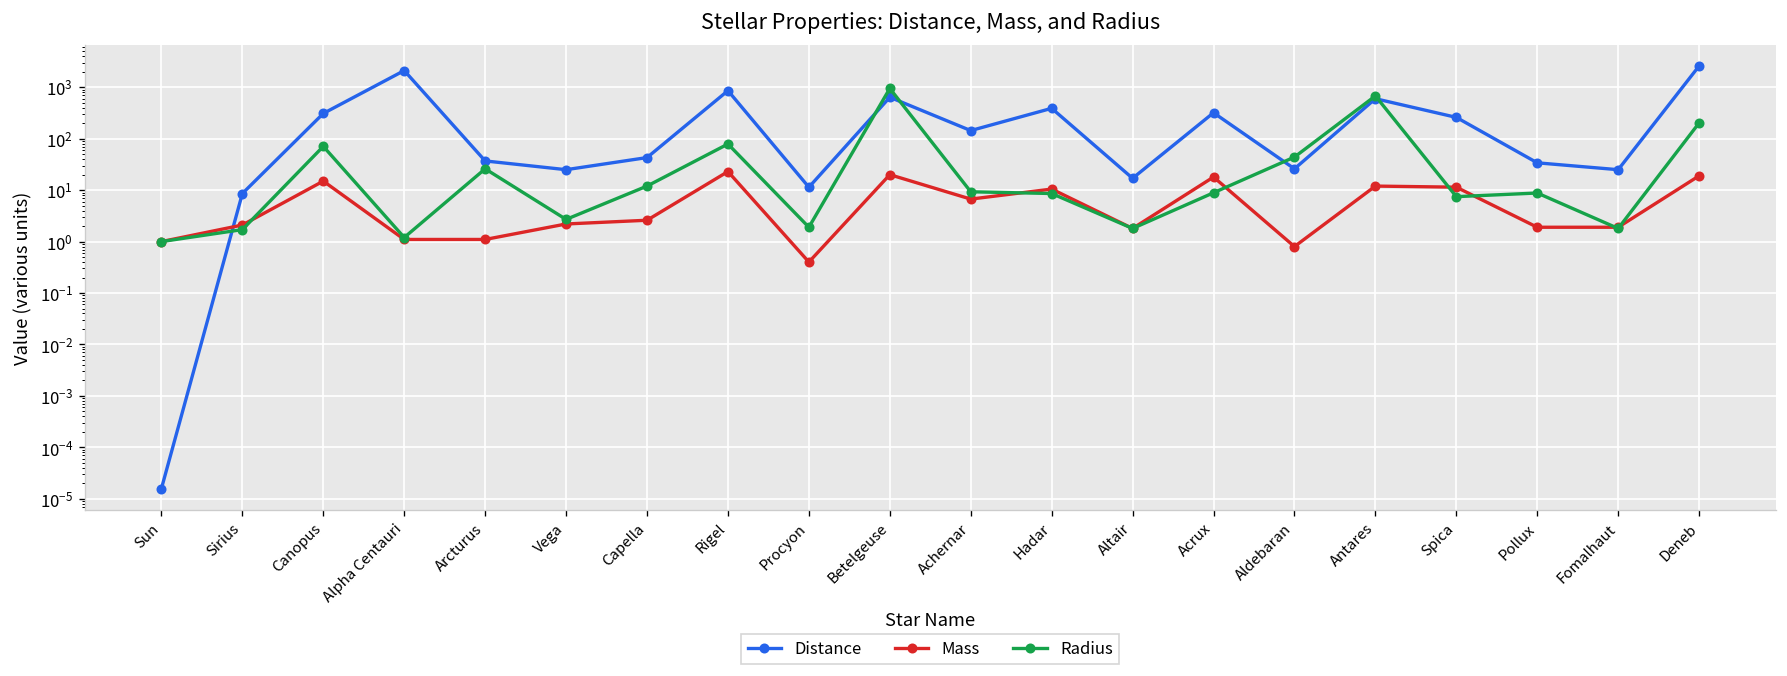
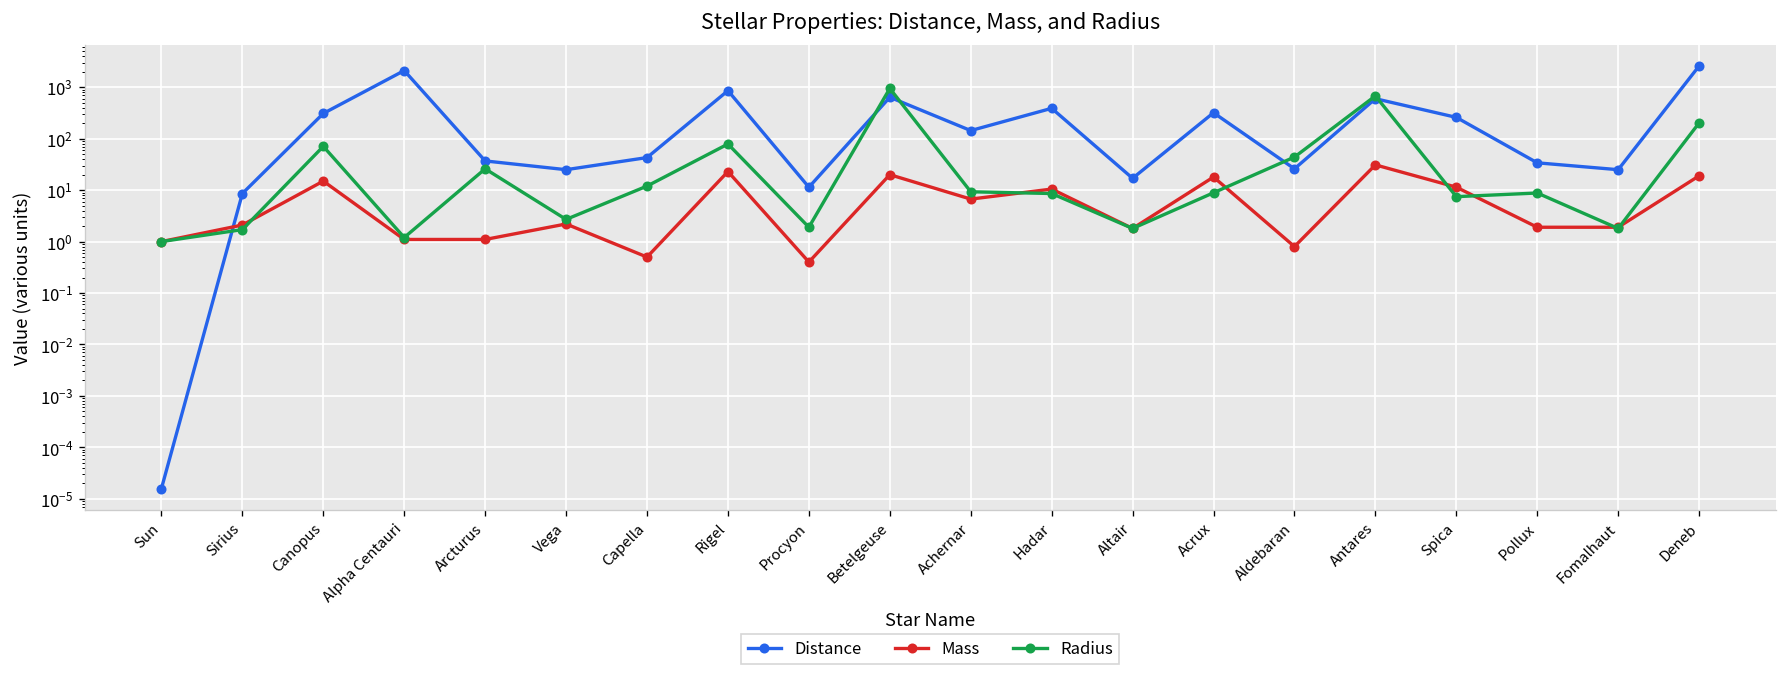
  {
    "Distance": {
      "Sun": 0.000016,
      "Sirius": 9,
      "Canopus": 300,
      "Alpha Centauri": 2000,
      "Arcturus": 40,
      "Vega": 30,
      "Capella": 40,
      "Rigel": 900,
      "Procyon": 11,
      "Betelgeuse": 600,
      "Achernar": 140,
      "Hadar": 400,
      "Altair": 17,
      "Acrux": 300,
      "Aldebaran": 30,
      "Spica": 300,
      "Pollux": 30,
      "Fomalhaut": 30,
      "Deneb": 3000
    },
    "Mass": {
      "Sirius": 2,
      "Canopus": 15,
      "Arcturus": 1.1,
      "Vega": 2,
-     "Capella": 3,
+     "Capella": 0.5,
      "Rigel": 20,
      "Procyon": 0.4,
      "Betelgeuse": 20,
      "Achernar": 7,
      "Hadar": 11,
      "Acrux": 18,
      "Aldebaran": 0.8,
-     "Antares": 12,
+     "Antares": 30,
      "Spica": 11,
      "Pollux": 2,
      "Deneb": 20
    },
    "Radius": {
      "Sirius": 1.7,
      "Canopus": 70,
      "Arcturus": 30,
      "Vega": 3,
      "Capella": 12,
      "Rigel": 80,
      "Procyon": 2,
      "Betelgeuse": 1000,
      "Achernar": 9,
      "Hadar": 9,
      "Acrux": 9,
      "Aldebaran": 40,
      "Spica": 7,
      "Pollux": 9,
      "Deneb": 200
    }
  }
